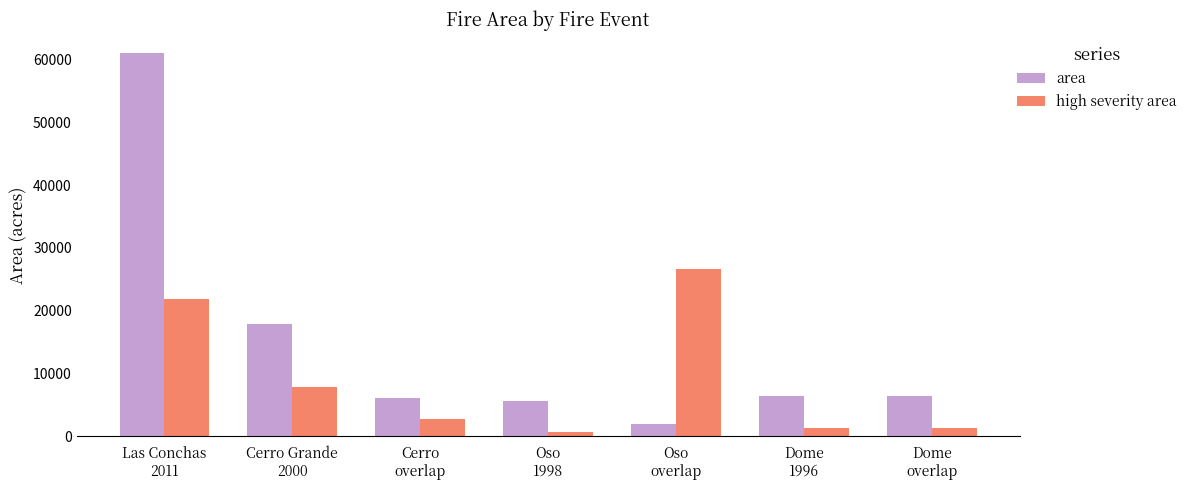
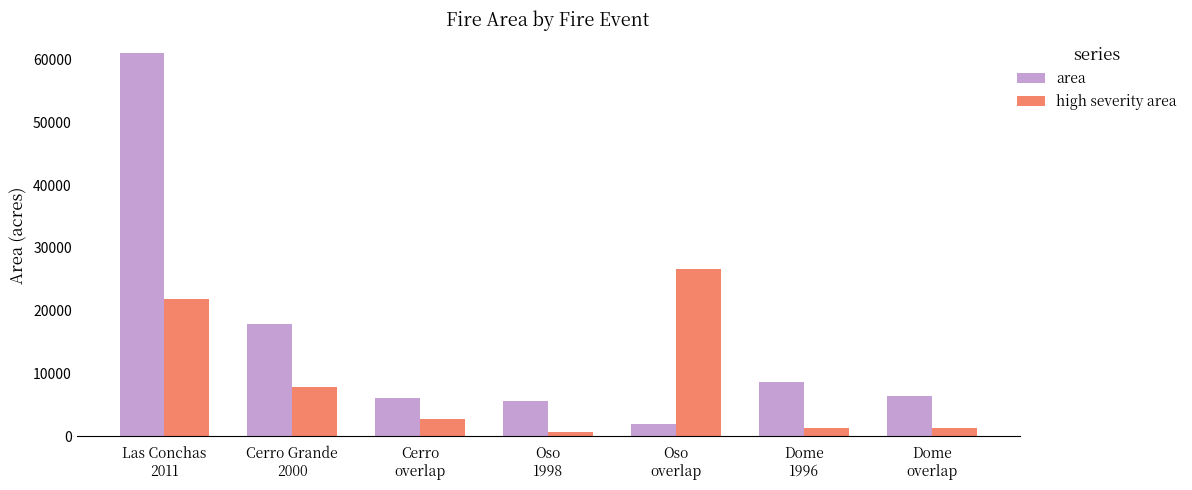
  {
    "area": {
      "Las Conchas 2011": 61000,
      "Cerro Grande 2000": 18000,
      "Cerro overlap": 6000,
      "Oso 1998": 6000,
      "Oso overlap": 2000,
-     "Dome 1996": 6000,
+     "Dome 1996": 9000,
      "Dome overlap": 6000
    },
    "high severity area": {
      "Las Conchas 2011": 22000,
      "Cerro Grande 2000": 8000,
      "Cerro overlap": 3000,
      "Oso 1998": 1000,
      "Oso overlap": 27000,
      "Dome 1996": 1000,
      "Dome overlap": 1000
    }
  }
